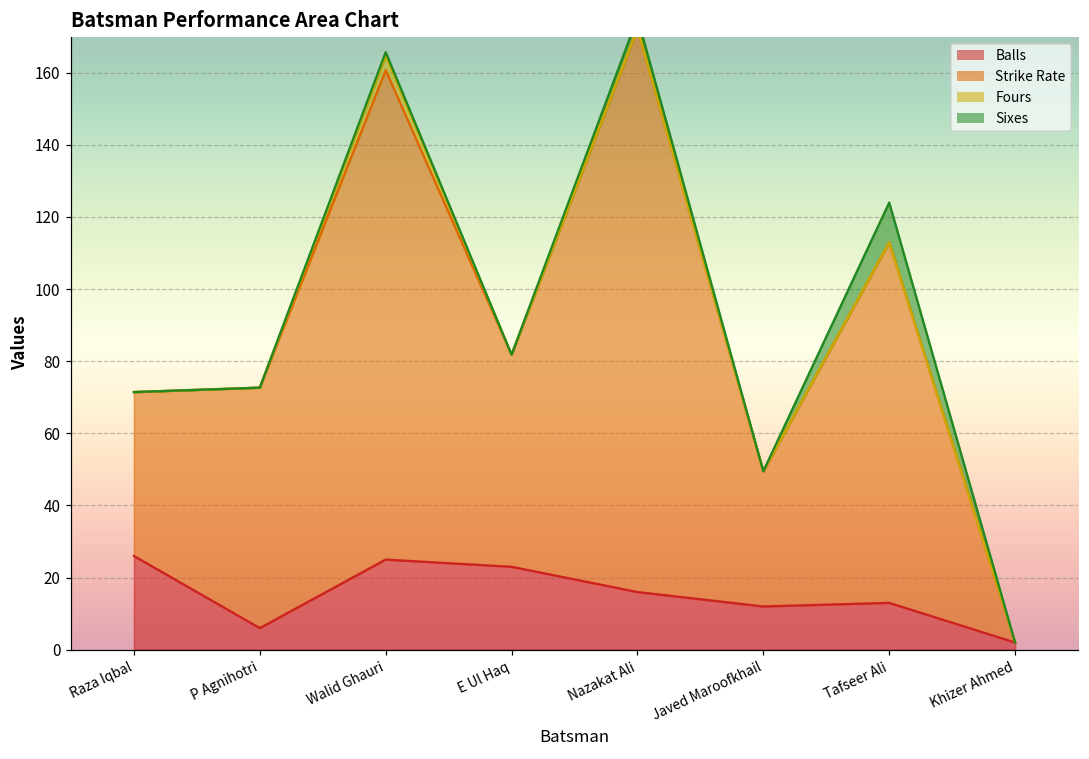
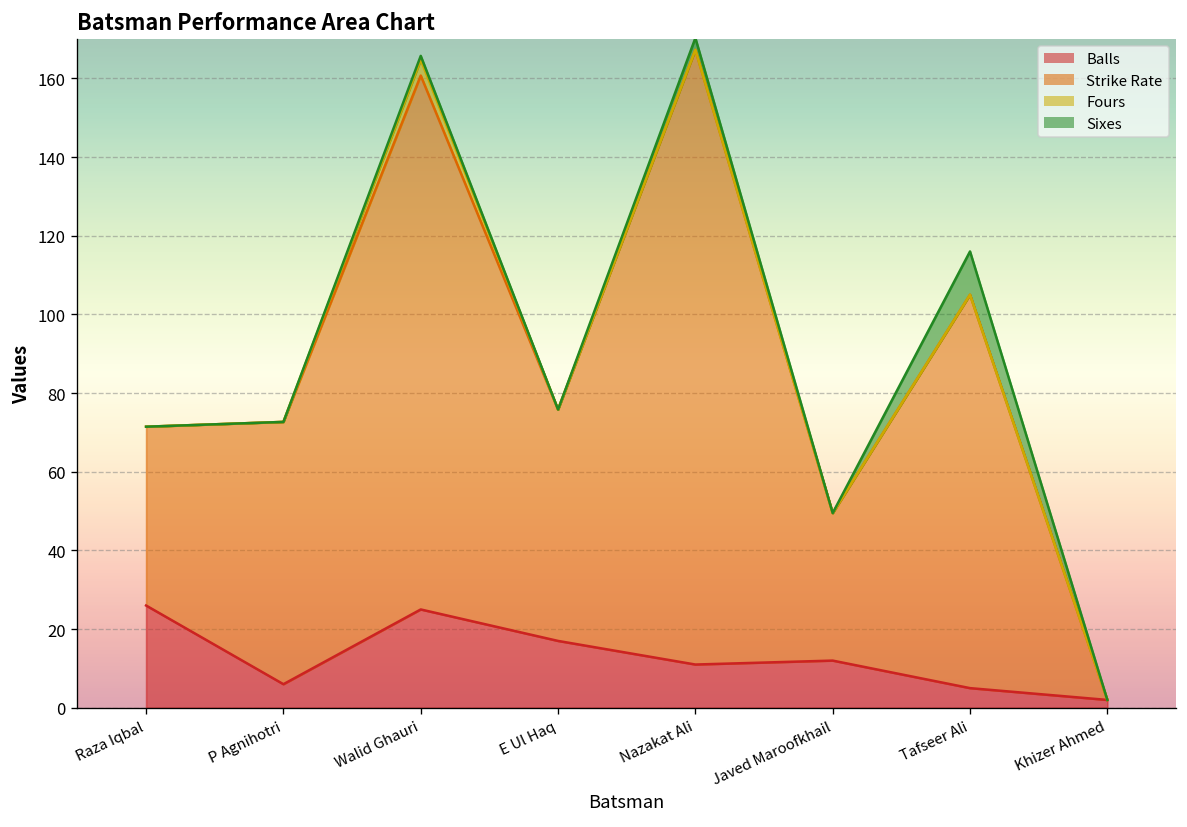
  {
    "Balls": {
      "Raza Iqbal": 26,
      "P Agnihotri": 6,
      "Walid Ghauri": 25,
-     "E Ul Haq": 23,
-     "Nazakat Ali": 16,
+     "E Ul Haq": 17,
+     "Nazakat Ali": 11,
      "Javed Maroofkhail": 12,
-     "Tafseer Ali": 13
+     "Tafseer Ali": 5
    },
    "Sixes": {
      "Walid Ghauri": 1,
      "Tafseer Ali": 11
    }
  }
